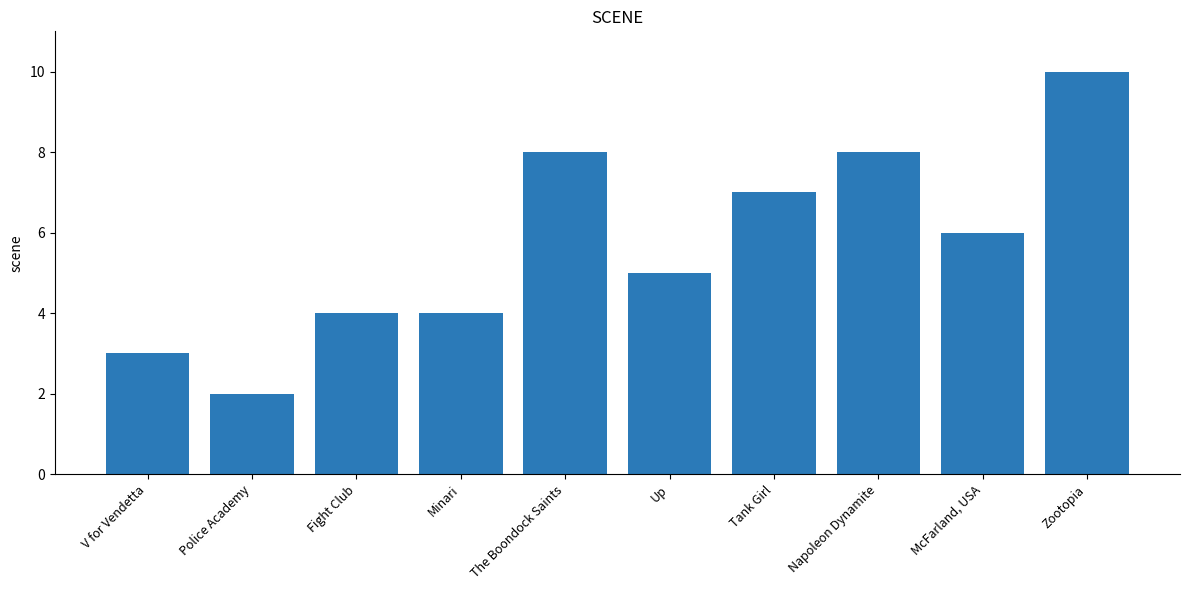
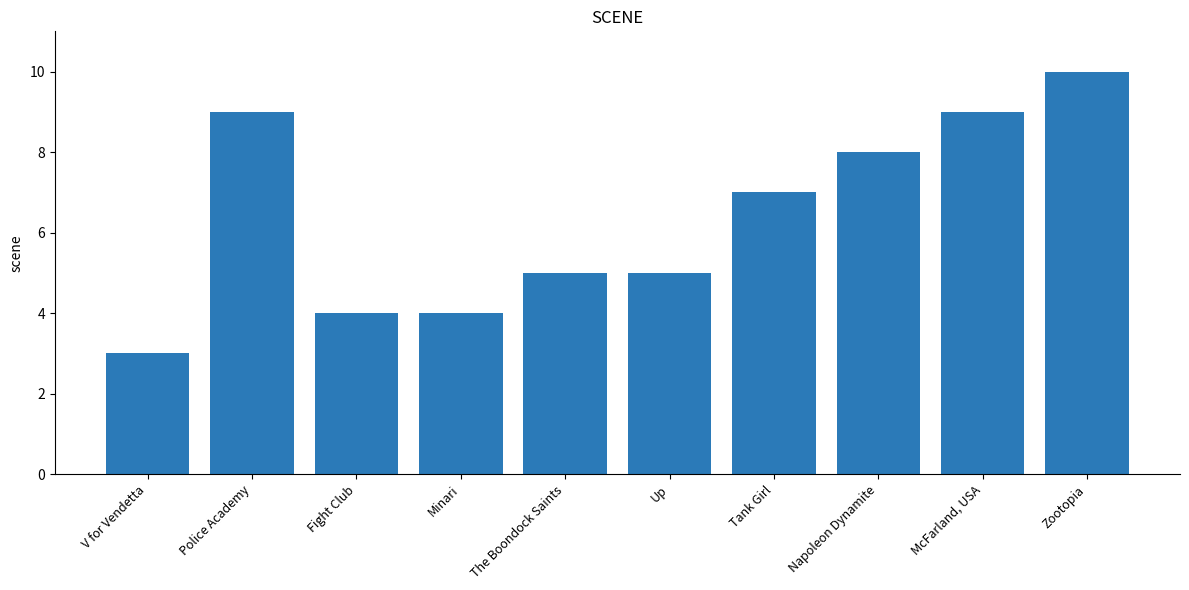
  {
    "V for Vendetta": 3,
-   "Police Academy": 2,
+   "Police Academy": 9,
    "Fight Club": 4,
    "Minari": 4,
-   "The Boondock Saints": 8,
+   "The Boondock Saints": 5,
    "Up": 5,
    "Tank Girl": 7,
    "Napoleon Dynamite": 8,
-   "McFarland, USA": 6,
+   "McFarland, USA": 9,
    "Zootopia": 10
  }
